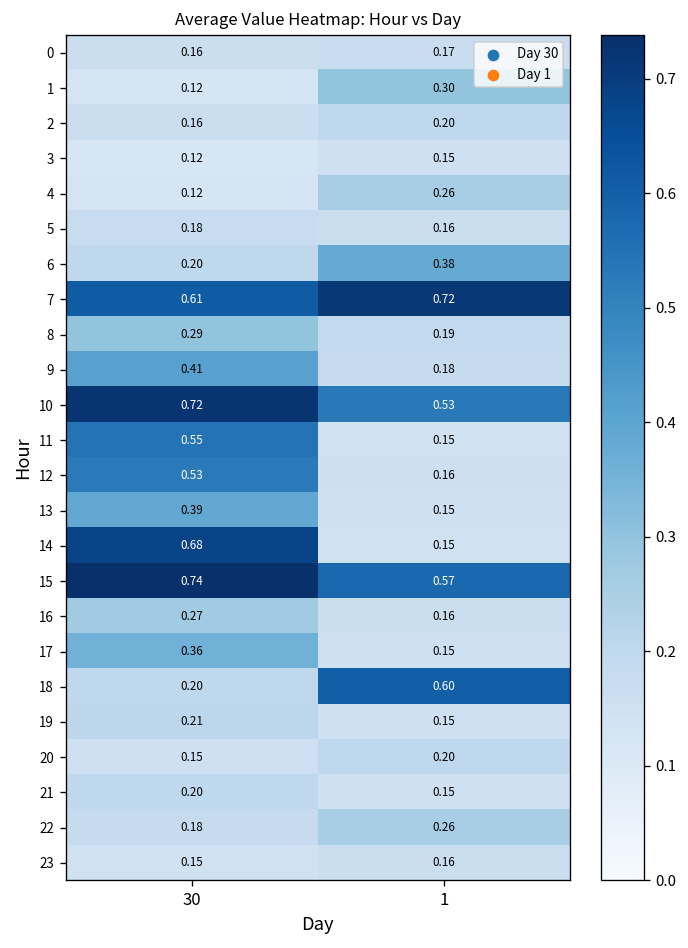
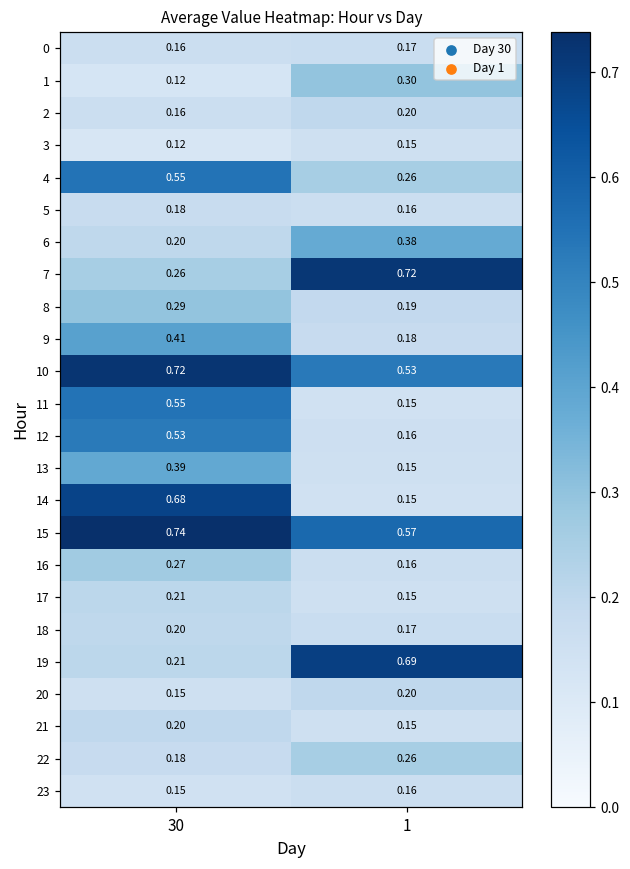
  {
    "0": {
      "30": 0.16,
      "1": 0.17
    },
    "1": {
      "30": 0.12,
      "1": 0.30
    },
    "2": {
      "30": 0.16,
      "1": 0.20
    },
    "3": {
      "30": 0.12,
      "1": 0.15
    },
    "4": {
-     "30": 0.12,
+     "30": 0.55,
      "1": 0.26
    },
    "5": {
      "30": 0.18,
      "1": 0.16
    },
    "6": {
      "30": 0.20,
      "1": 0.38
    },
    "7": {
-     "30": 0.61,
+     "30": 0.26,
      "1": 0.72
    },
    "8": {
      "30": 0.29,
      "1": 0.19
    },
    "9": {
      "30": 0.41,
      "1": 0.18
    },
    "10": {
      "30": 0.72,
      "1": 0.53
    },
    "11": {
      "30": 0.55,
      "1": 0.15
    },
    "12": {
      "30": 0.53,
      "1": 0.16
    },
    "13": {
      "30": 0.39,
      "1": 0.15
    },
    "14": {
      "30": 0.68,
      "1": 0.15
    },
    "15": {
      "30": 0.74,
      "1": 0.57
    },
    "16": {
      "30": 0.27,
      "1": 0.16
    },
    "17": {
-     "30": 0.36,
+     "30": 0.21,
      "1": 0.15
    },
    "18": {
      "30": 0.20,
-     "1": 0.60
+     "1": 0.17
    },
    "19": {
      "30": 0.21,
-     "1": 0.15
+     "1": 0.69
    },
    "20": {
      "30": 0.15,
      "1": 0.20
    },
    "21": {
      "30": 0.20,
      "1": 0.15
    },
    "22": {
      "30": 0.18,
      "1": 0.26
    },
    "23": {
      "30": 0.15,
      "1": 0.16
    }
  }
